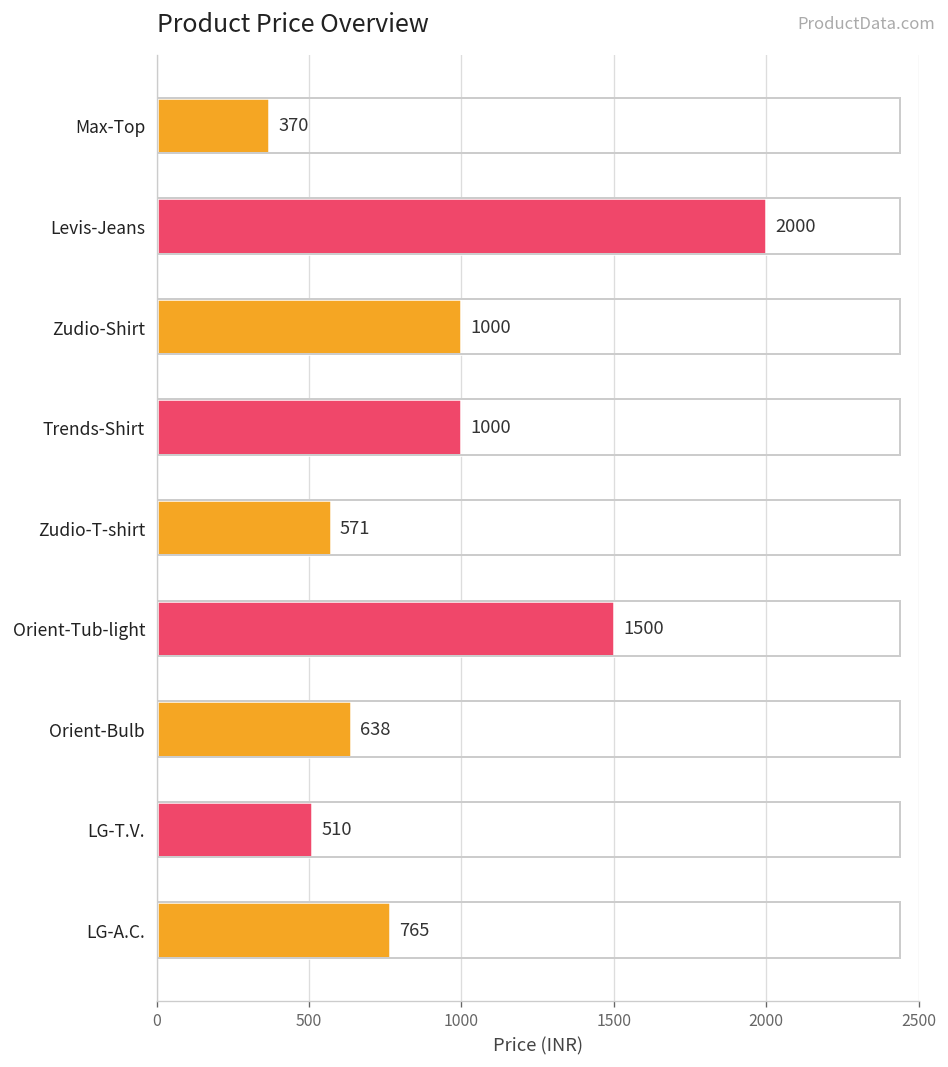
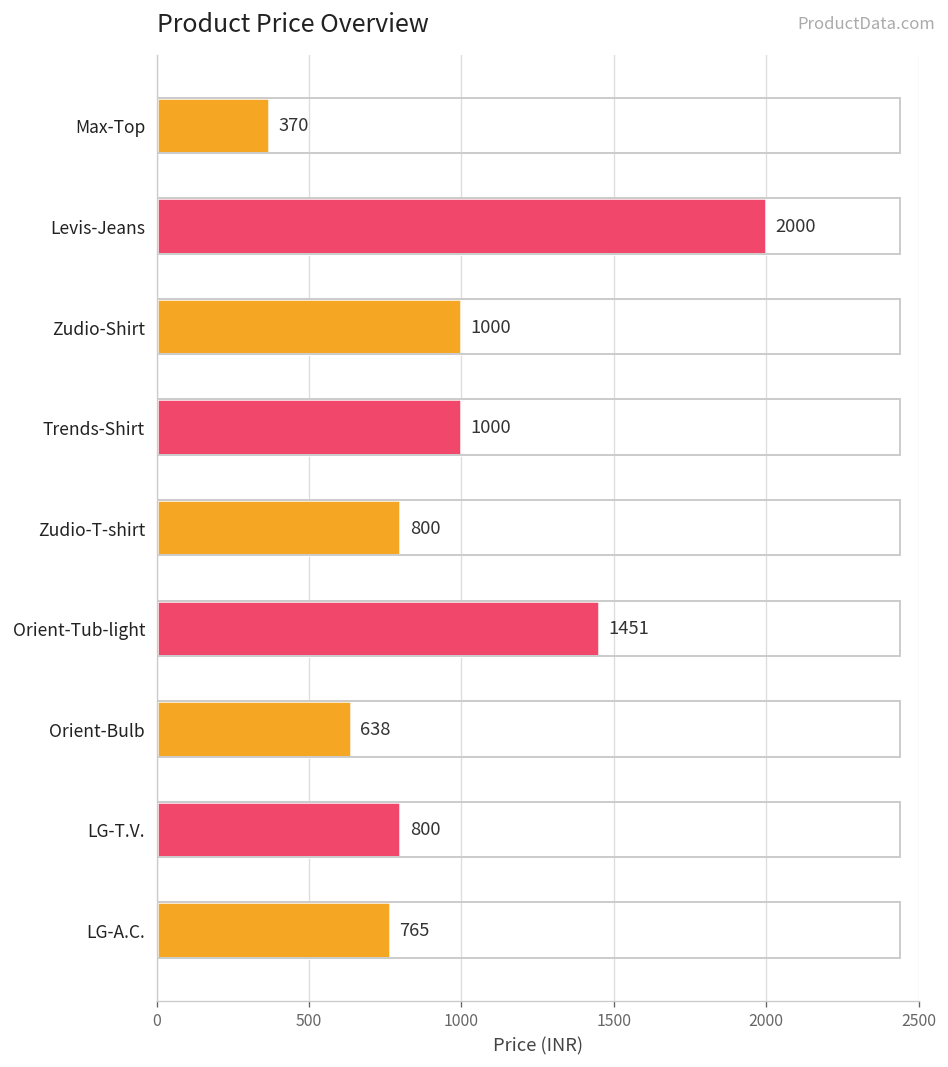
  {
    "Max-Top": 370,
    "Levis-Jeans": 2000,
    "Zudio-Shirt": 1000,
    "Trends-Shirt": 1000,
-   "Zudio-T-shirt": 571,
-   "Orient-Tub-light": 1500,
+   "Zudio-T-shirt": 800,
+   "Orient-Tub-light": 1451,
    "Orient-Bulb": 638,
-   "LG-T.V.": 510,
+   "LG-T.V.": 800,
    "LG-A.C.": 765
  }
